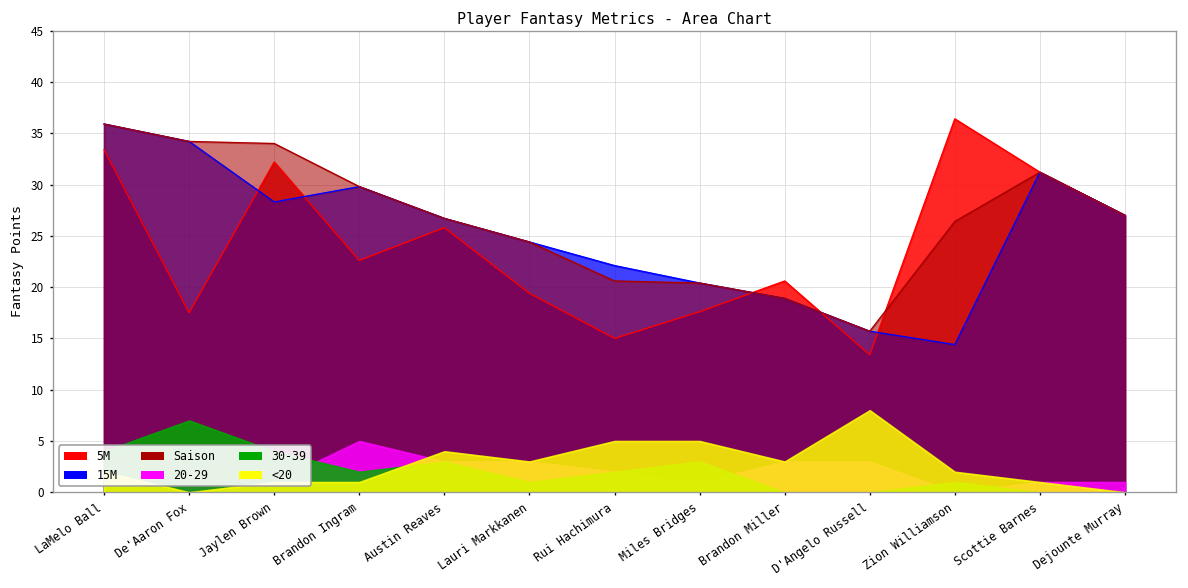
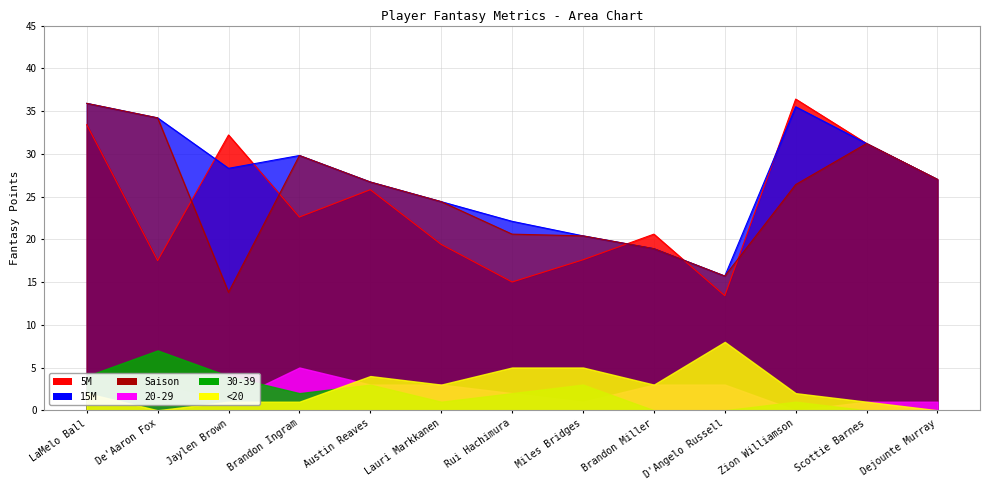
  {
    "5M": {
      "LaMelo Ball": 33,
      "De'Aaron Fox": 18,
      "Jaylen Brown": 32,
      "Brandon Ingram": 23,
      "Austin Reaves": 26,
      "Lauri Markkanen": 19,
      "Rui Hachimura": 15,
      "Miles Bridges": 18,
      "Brandon Miller": 21,
      "D'Angelo Russell": 13,
      "Zion Williamson": 36
    },
    "15M": {
      "Jaylen Brown": 28,
      "Rui Hachimura": 22,
-     "Zion Williamson": 14
+     "Zion Williamson": 36
    },
    "Saison": {
-     "Jaylen Brown": 34,
+     "Jaylen Brown": 14,
      "Rui Hachimura": 21,
      "Zion Williamson": 26
    },
    "20-29": {
      "LaMelo Ball": 0,
      "Brandon Ingram": 5,
      "Miles Bridges": 1,
      "D'Angelo Russell": 3,
      "Zion Williamson": 0,
      "Dejounte Murray": 1
    },
    "30-39": {
      "De'Aaron Fox": 7,
      "Brandon Ingram": 2,
      "Lauri Markkanen": 1,
      "Miles Bridges": 3,
      "Brandon Miller": 0,
      "D'Angelo Russell": 0,
      "Zion Williamson": 1,
      "Scottie Barnes": 0
    },
    "<20": {
      "De'Aaron Fox": 0,
      "Brandon Ingram": 1,
      "Austin Reaves": 4,
      "Rui Hachimura": 5,
      "Miles Bridges": 5,
      "D'Angelo Russell": 8,
      "Zion Williamson": 2
    }
  }
